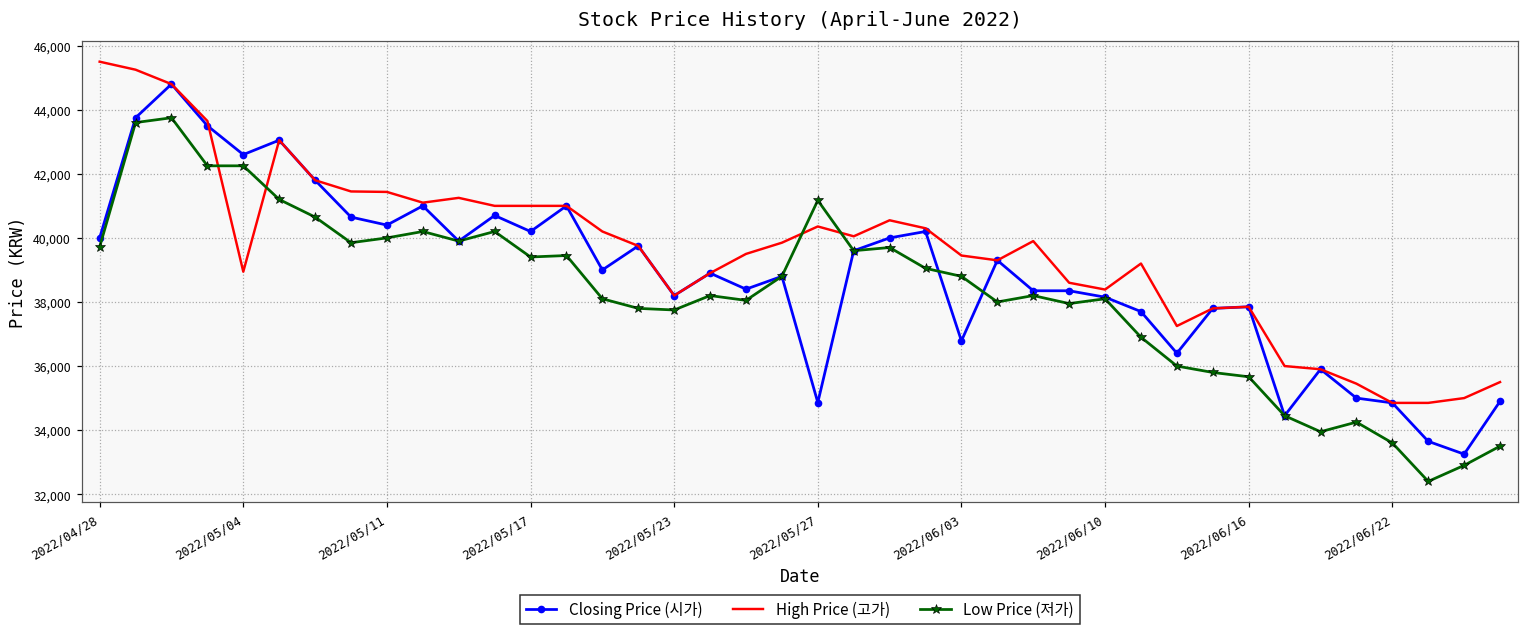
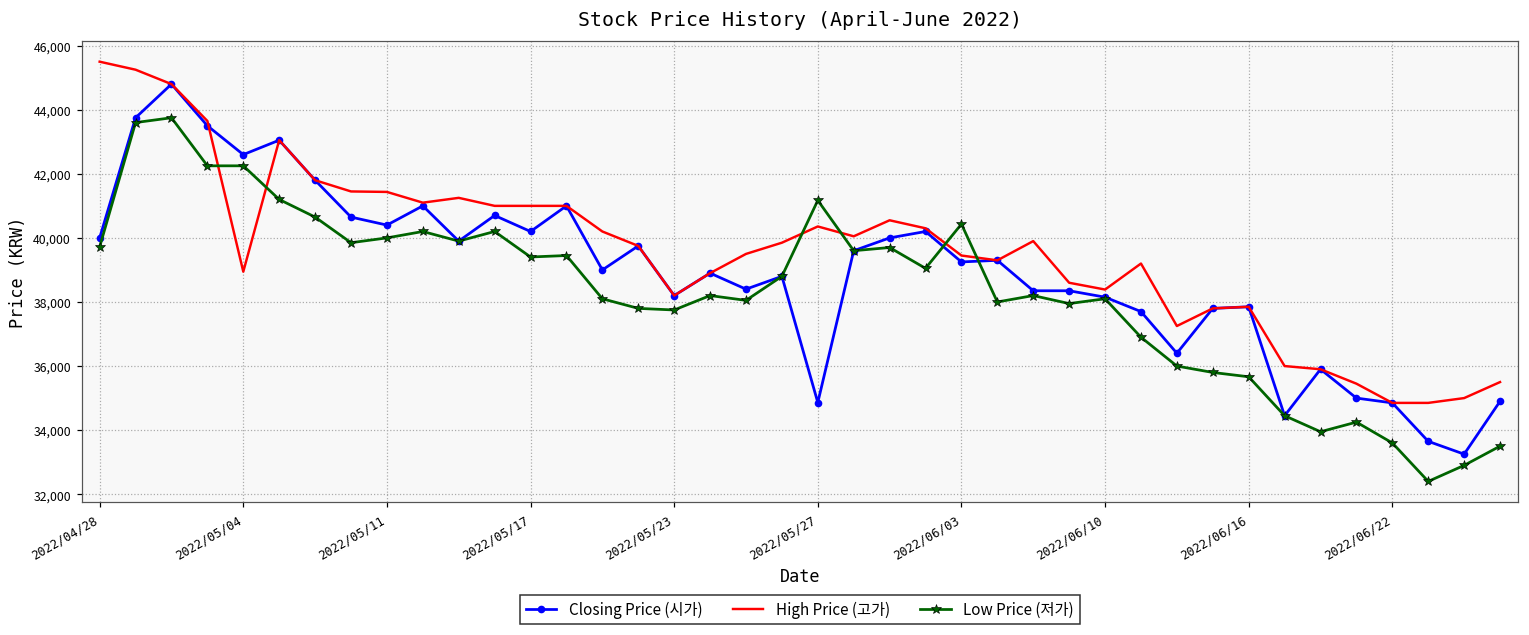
  {
    "Closing Price (시가)": {
      "2022/04/28": "40,000",
      "2022/05/04": "42,600",
      "2022/05/11": "40,400",
      "2022/05/17": "40,200",
      "2022/05/27": "34,900",
-     "2022/06/03": "36,800"
+     "2022/06/03": "39,300"
    },
    "High Price (고가)": {
      "2022/04/28": "45,500",
      "2022/05/04": "38,900",
      "2022/05/11": "41,400",
      "2022/05/17": "41,000",
      "2022/05/27": "40,400",
      "2022/06/03": "39,500",
      "2022/06/10": "38,400"
    },
    "Low Price (저가)": {
      "2022/04/28": "39,700",
      "2022/05/04": "42,300",
      "2022/05/11": "40,000",
      "2022/05/17": "39,400",
      "2022/05/23": "37,800",
      "2022/05/27": "41,200",
-     "2022/06/03": "38,800",
+     "2022/06/03": "40,400",
      "2022/06/16": "35,700",
      "2022/06/22": "33,600"
    }
  }
